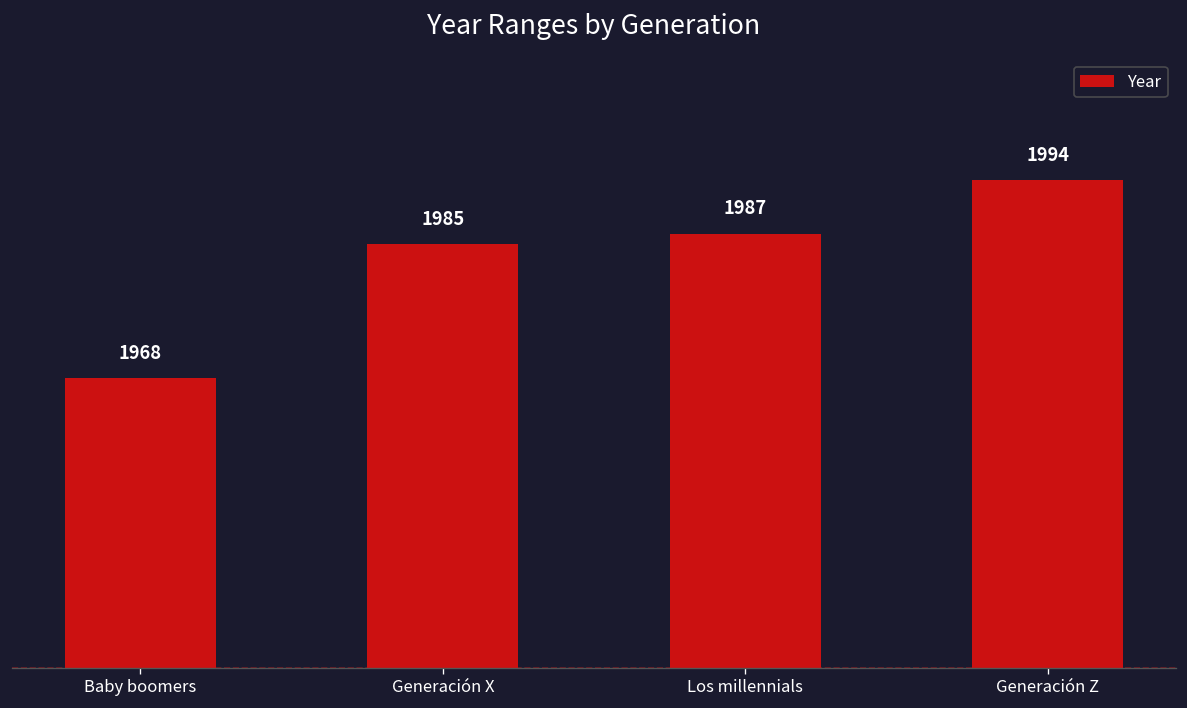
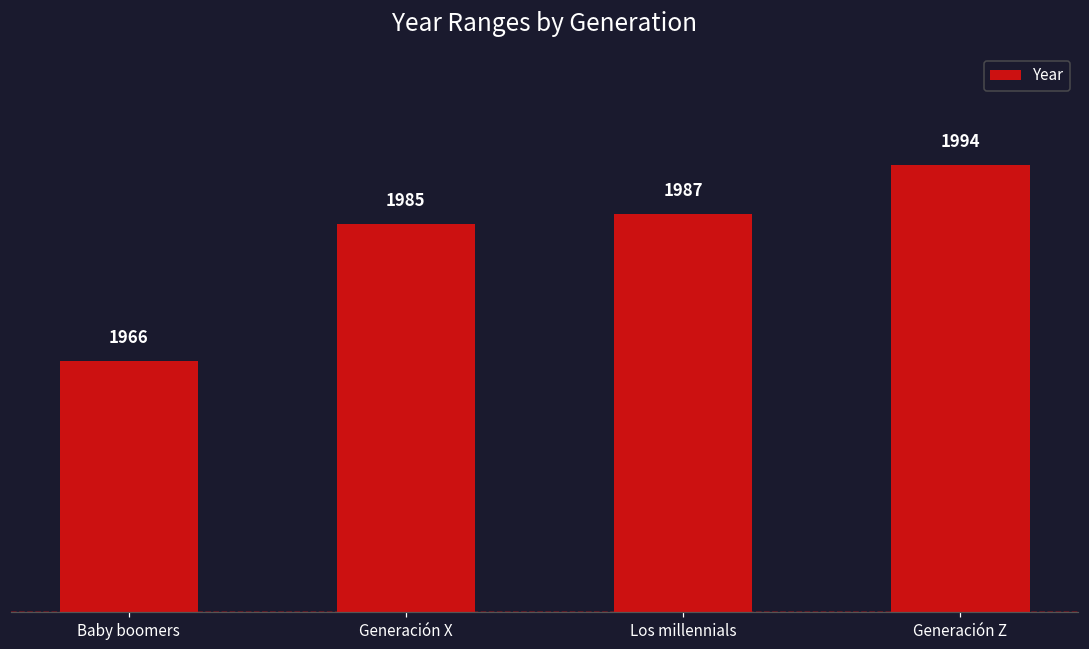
  {
-   "Baby boomers": 1968,
+   "Baby boomers": 1966,
    "Los millennials": 1987,
    "Generación Z": 1994
  }
